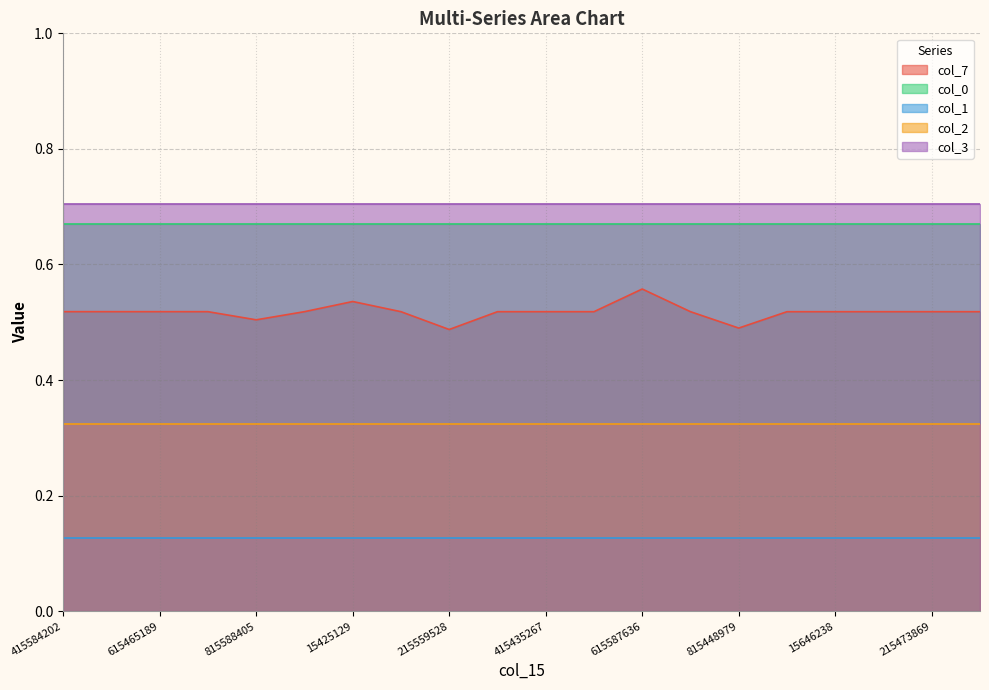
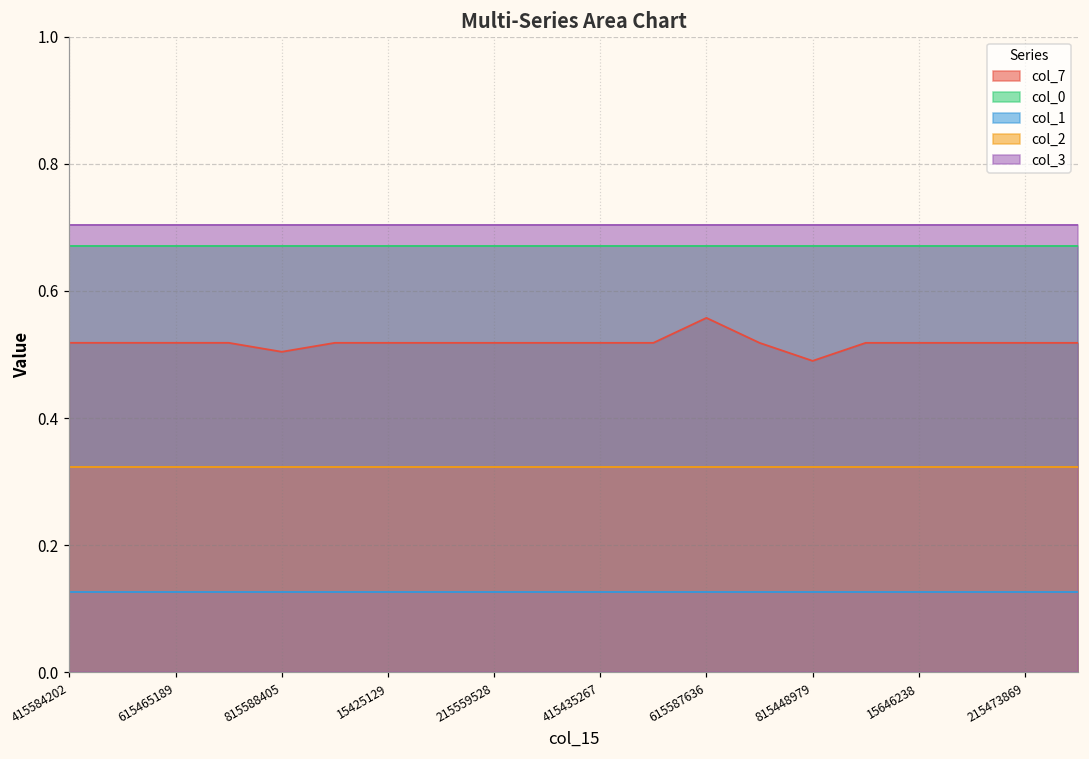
  {
    "col_7": {
      "415584202": 0.52,
      "615465189": 0.52,
      "815588405": 0.50,
-     "15425129": 0.54,
-     "215559528": 0.49,
+     "15425129": 0.52,
+     "215559528": 0.52,
      "415435267": 0.52,
      "615587636": 0.56,
      "815448979": 0.49,
      "15646238": 0.52,
      "215473869": 0.52
    },
    "col_0": {
      "415584202": 0.67,
      "615465189": 0.67,
      "815588405": 0.67,
      "15425129": 0.67,
      "215559528": 0.67,
      "415435267": 0.67,
      "615587636": 0.67,
      "815448979": 0.67,
      "15646238": 0.67,
      "215473869": 0.67
    },
    "col_1": {
      "415584202": 0.13,
      "615465189": 0.13,
      "815588405": 0.13,
      "15425129": 0.13,
      "215559528": 0.13,
      "415435267": 0.13,
      "615587636": 0.13,
      "815448979": 0.13,
      "15646238": 0.13,
      "215473869": 0.13
    },
    "col_2": {
      "415584202": 0.32,
      "615465189": 0.32,
      "815588405": 0.32,
      "15425129": 0.32,
      "215559528": 0.32,
      "415435267": 0.32,
      "615587636": 0.32,
      "815448979": 0.32,
      "15646238": 0.32,
      "215473869": 0.32
    },
    "col_3": {
      "415584202": 0.70,
      "615465189": 0.70,
      "815588405": 0.70,
      "15425129": 0.70,
      "215559528": 0.70,
      "415435267": 0.70,
      "615587636": 0.70,
      "815448979": 0.70,
      "15646238": 0.70,
      "215473869": 0.70
    }
  }
